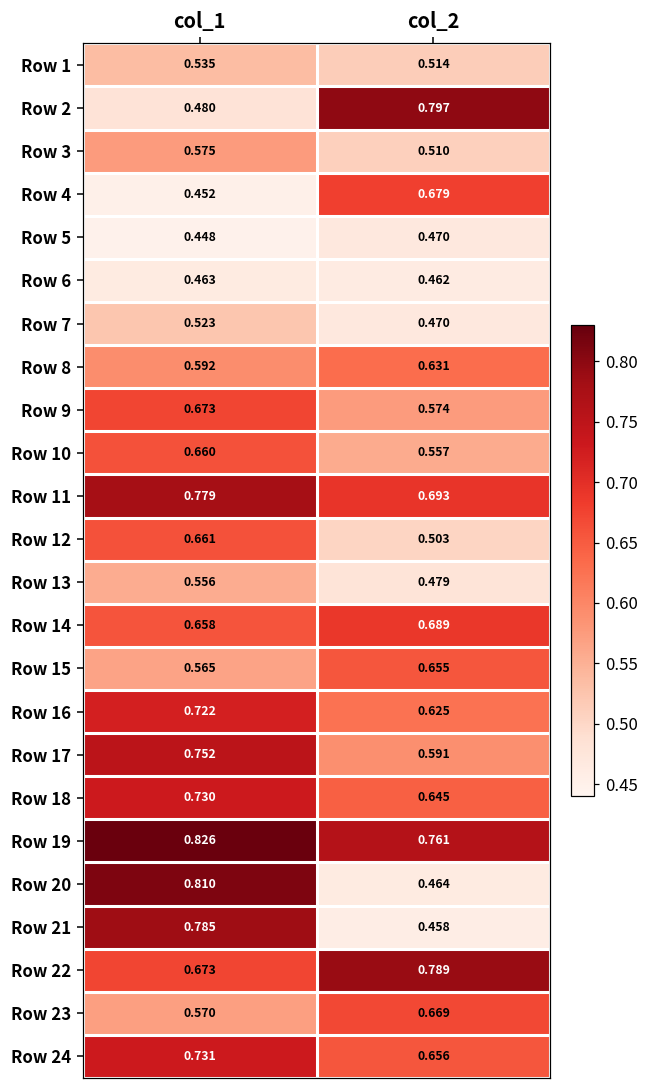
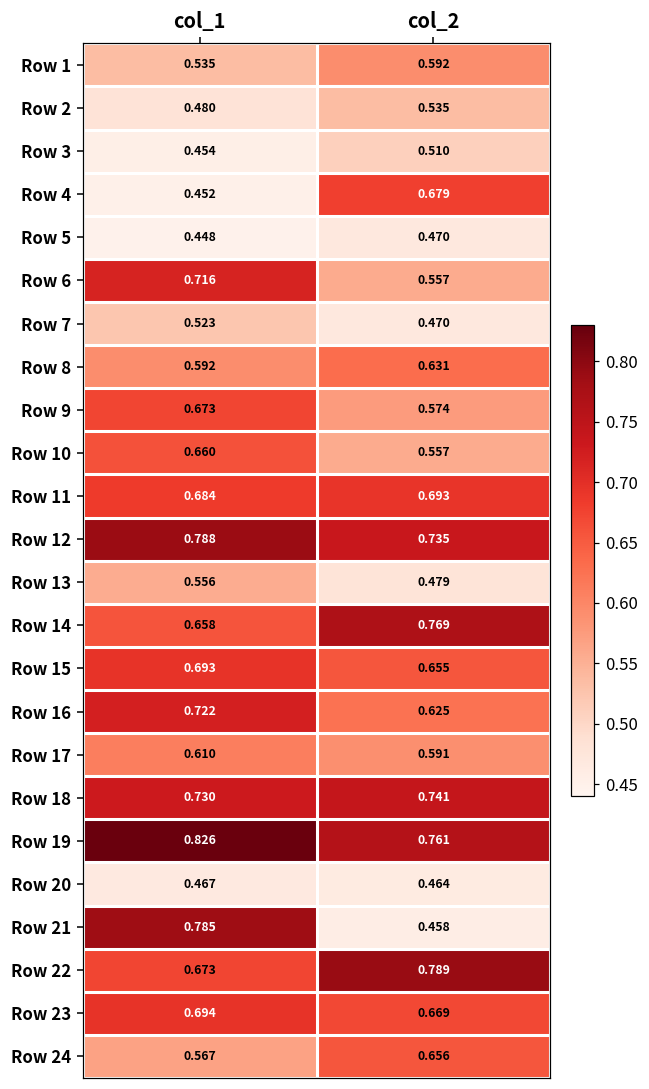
  {
    "Row 1": {
      "col_1": 0.535,
-     "col_2": 0.514
+     "col_2": 0.592
    },
    "Row 2": {
      "col_1": 0.480,
-     "col_2": 0.797
+     "col_2": 0.535
    },
    "Row 3": {
-     "col_1": 0.575,
+     "col_1": 0.454,
      "col_2": 0.510
    },
    "Row 4": {
      "col_1": 0.452,
      "col_2": 0.679
    },
    "Row 5": {
      "col_1": 0.448,
      "col_2": 0.470
    },
    "Row 6": {
-     "col_1": 0.463,
-     "col_2": 0.462
+     "col_1": 0.716,
+     "col_2": 0.557
    },
    "Row 7": {
      "col_1": 0.523,
      "col_2": 0.470
    },
    "Row 8": {
      "col_1": 0.592,
      "col_2": 0.631
    },
    "Row 9": {
      "col_1": 0.673,
      "col_2": 0.574
    },
    "Row 10": {
      "col_1": 0.660,
      "col_2": 0.557
    },
    "Row 11": {
-     "col_1": 0.779,
+     "col_1": 0.684,
      "col_2": 0.693
    },
    "Row 12": {
-     "col_1": 0.661,
-     "col_2": 0.503
+     "col_1": 0.788,
+     "col_2": 0.735
    },
    "Row 13": {
      "col_1": 0.556,
      "col_2": 0.479
    },
    "Row 14": {
      "col_1": 0.658,
-     "col_2": 0.689
+     "col_2": 0.769
    },
    "Row 15": {
-     "col_1": 0.565,
+     "col_1": 0.693,
      "col_2": 0.655
    },
    "Row 16": {
      "col_1": 0.722,
      "col_2": 0.625
    },
    "Row 17": {
-     "col_1": 0.752,
+     "col_1": 0.610,
      "col_2": 0.591
    },
    "Row 18": {
      "col_1": 0.730,
-     "col_2": 0.645
+     "col_2": 0.741
    },
    "Row 19": {
      "col_1": 0.826,
      "col_2": 0.761
    },
    "Row 20": {
-     "col_1": 0.810,
+     "col_1": 0.467,
      "col_2": 0.464
    },
    "Row 21": {
      "col_1": 0.785,
      "col_2": 0.458
    },
    "Row 22": {
      "col_1": 0.673,
      "col_2": 0.789
    },
    "Row 23": {
-     "col_1": 0.570,
+     "col_1": 0.694,
      "col_2": 0.669
    },
    "Row 24": {
-     "col_1": 0.731,
+     "col_1": 0.567,
      "col_2": 0.656
    }
  }
